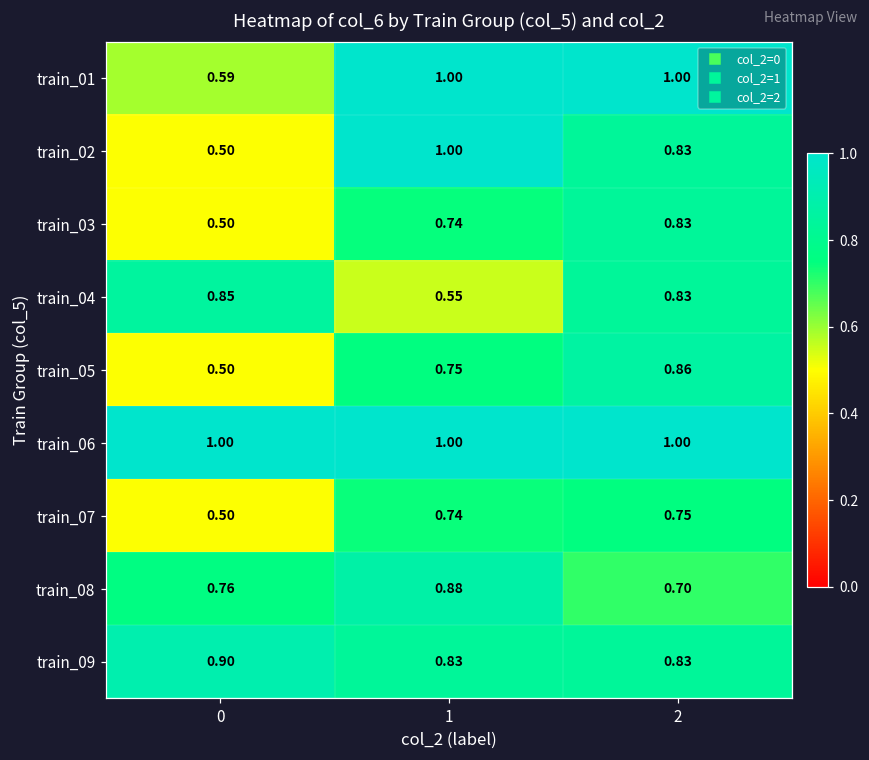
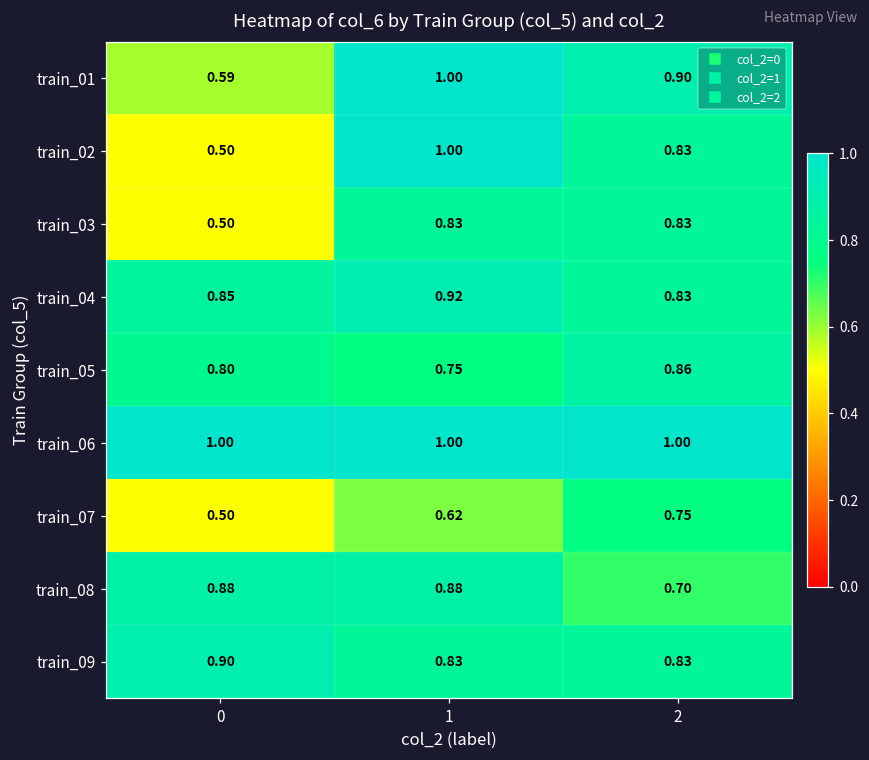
  {
    "train_01": {
      "0": 0.59,
      "1": 1.00,
-     "2": 1.00
+     "2": 0.90
    },
    "train_02": {
      "0": 0.50,
      "1": 1.00,
      "2": 0.83
    },
    "train_03": {
      "0": 0.50,
-     "1": 0.74,
+     "1": 0.83,
      "2": 0.83
    },
    "train_04": {
      "0": 0.85,
-     "1": 0.55,
+     "1": 0.92,
      "2": 0.83
    },
    "train_05": {
-     "0": 0.50,
+     "0": 0.80,
      "1": 0.75,
      "2": 0.86
    },
    "train_06": {
      "0": 1.00,
      "1": 1.00,
      "2": 1.00
    },
    "train_07": {
      "0": 0.50,
-     "1": 0.74,
+     "1": 0.62,
      "2": 0.75
    },
    "train_08": {
-     "0": 0.76,
+     "0": 0.88,
      "1": 0.88,
      "2": 0.70
    },
    "train_09": {
      "0": 0.90,
      "1": 0.83,
      "2": 0.83
    }
  }
